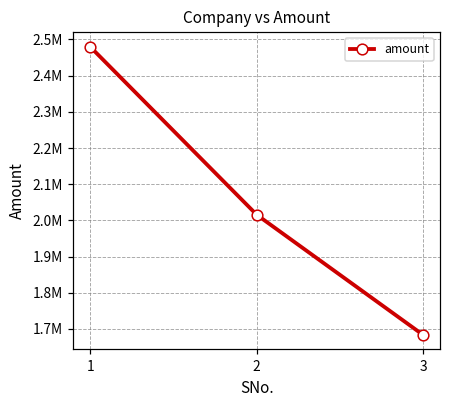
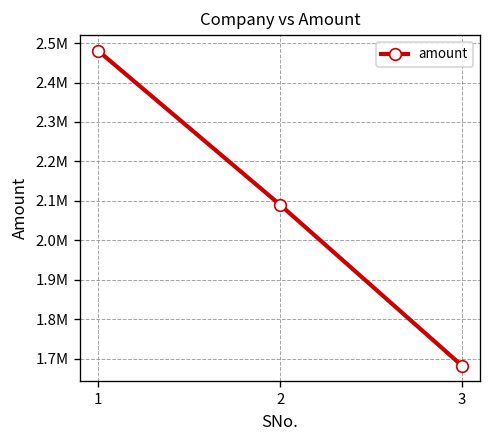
  {
    "1": 2480000,
-   "2": 2020000,
+   "2": 2090000,
    "3": 1680000
  }
